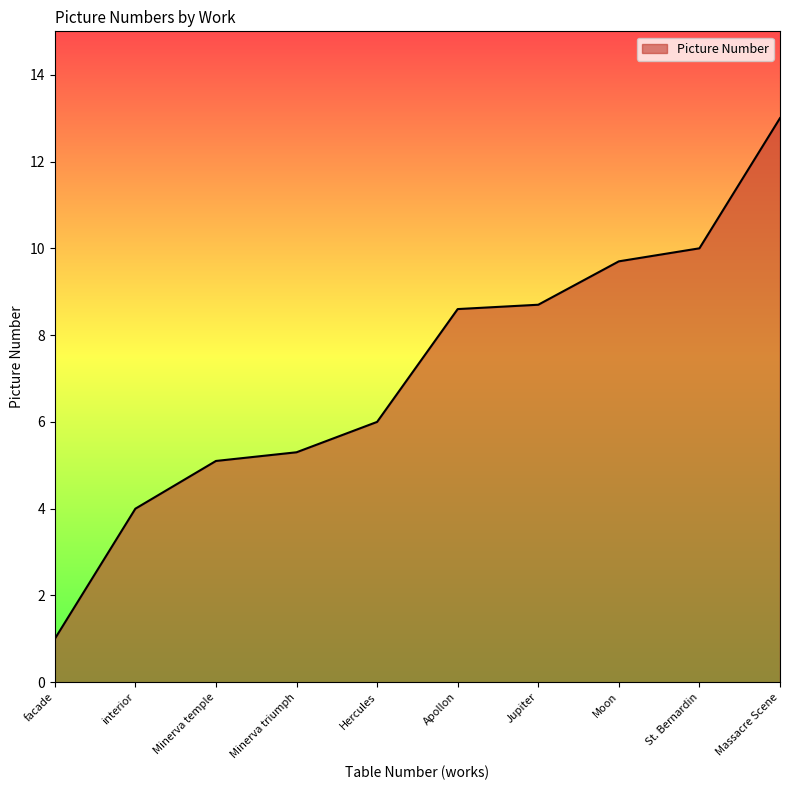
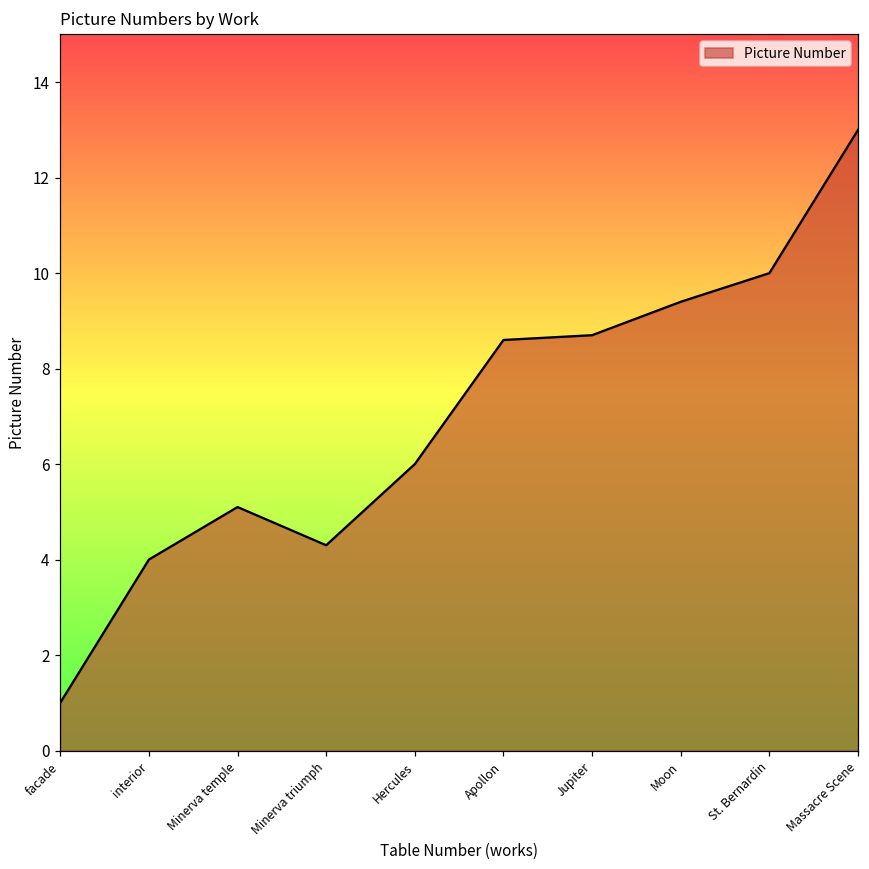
  {
    "facade": 1.0,
    "interior": 4.0,
    "Minerva temple": 5.1,
-   "Minerva triumph": 5.3,
+   "Minerva triumph": 4.3,
    "Hercules": 6.0,
    "Apollon": 8.6,
    "Jupiter": 8.7,
-   "Moon": 9.7,
+   "Moon": 9.4,
    "St. Bernardin": 10.0,
    "Massacre Scene": 13.0
  }
